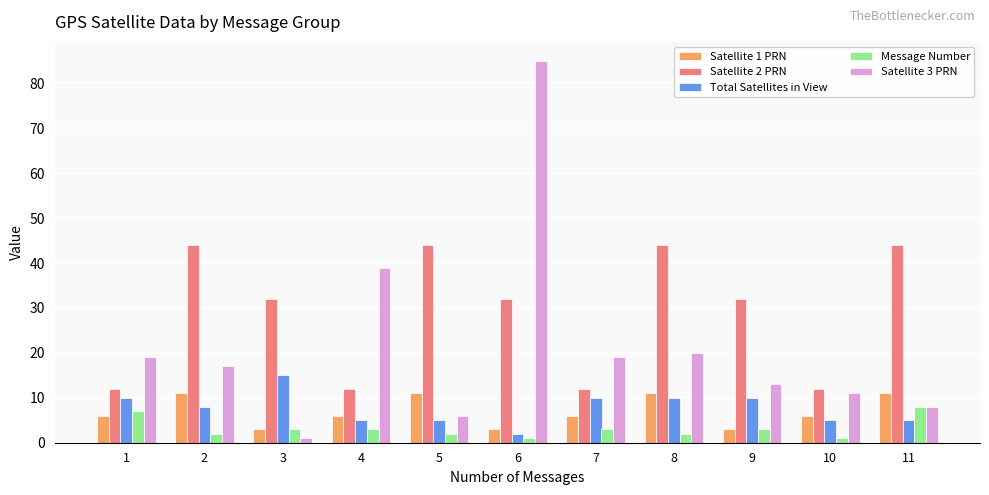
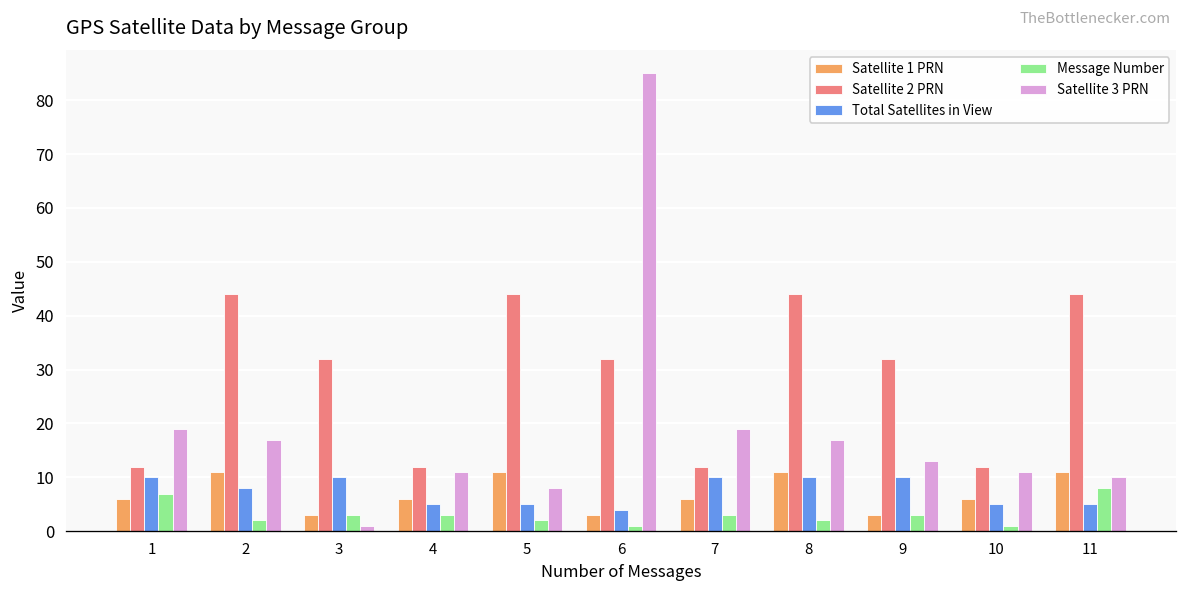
  {
    "Total Satellites in View": {
      "1": 10,
      "2": 8,
-     "3": 15,
+     "3": 10,
      "4": 5,
      "5": 5,
-     "6": 2,
+     "6": 4,
      "7": 10,
      "8": 10,
      "9": 10,
      "10": 5,
      "11": 5
    },
    "Message Number": {
      "1": 7,
      "2": 2,
      "3": 3,
      "4": 3,
      "5": 2,
      "6": 1,
      "7": 3,
      "8": 2,
      "9": 3,
      "10": 1,
      "11": 8
    },
    "Satellite 3 PRN": {
      "1": 19,
      "2": 17,
      "3": 1,
-     "4": 39,
-     "5": 6,
+     "4": 11,
+     "5": 8,
      "6": 85,
      "7": 19,
-     "8": 20,
+     "8": 17,
      "9": 13,
      "10": 11,
-     "11": 8
+     "11": 10
    }
  }
